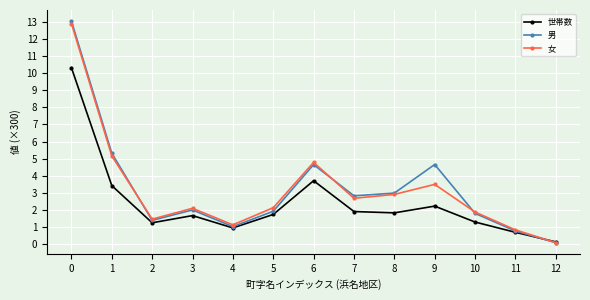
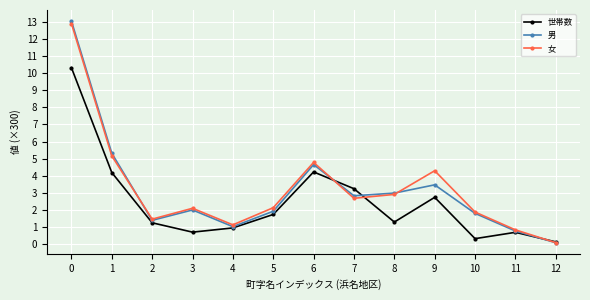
  {
    "世帯数": {
      "0": 10.3,
-     "1": 3.4,
-     "3": 1.7,
+     "1": 4.2,
+     "3": 0.7,
      "5": 1.7,
-     "6": 3.7,
-     "7": 1.9,
-     "8": 1.8,
-     "9": 2.2,
-     "10": 1.3
+     "6": 4.2,
+     "7": 3.2,
+     "8": 1.3,
+     "9": 2.7,
+     "10": 0.3
    },
    "男": {
      "1": 5.3,
      "5": 1.9,
-     "9": 4.7
+     "9": 3.5
    },
    "女": {
      "1": 5.2,
      "5": 2.1,
-     "9": 3.5
+     "9": 4.3
    }
  }
